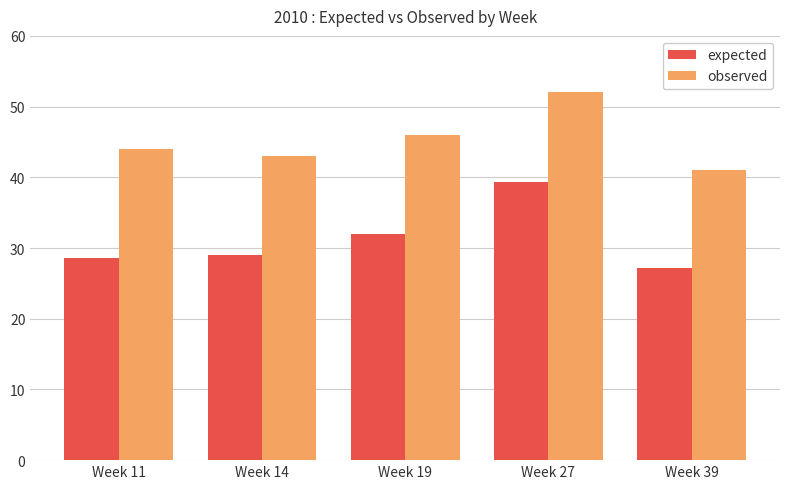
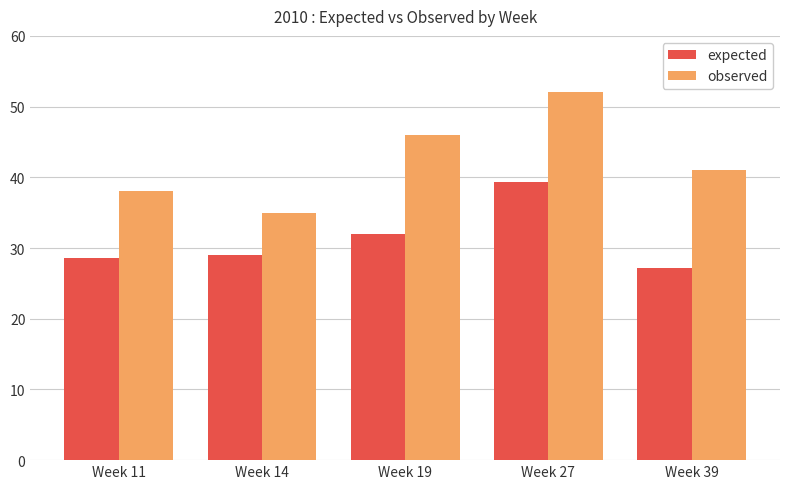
  {
    "expected": {
      "Week 11": 29,
      "Week 14": 29,
      "Week 19": 32,
      "Week 27": 39,
      "Week 39": 27
    },
    "observed": {
-     "Week 11": 44,
-     "Week 14": 43,
+     "Week 11": 38,
+     "Week 14": 35,
      "Week 19": 46,
      "Week 27": 52,
      "Week 39": 41
    }
  }
